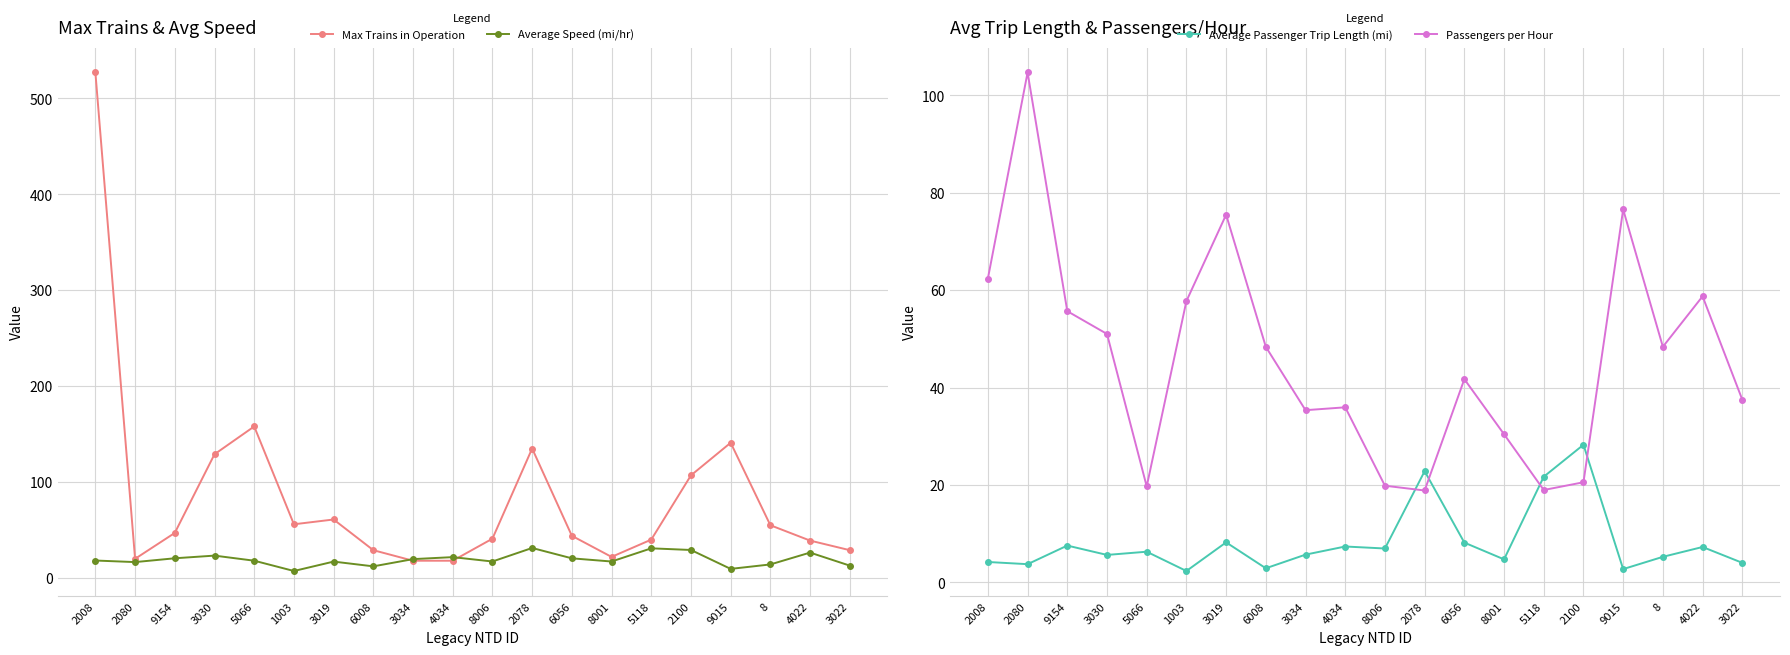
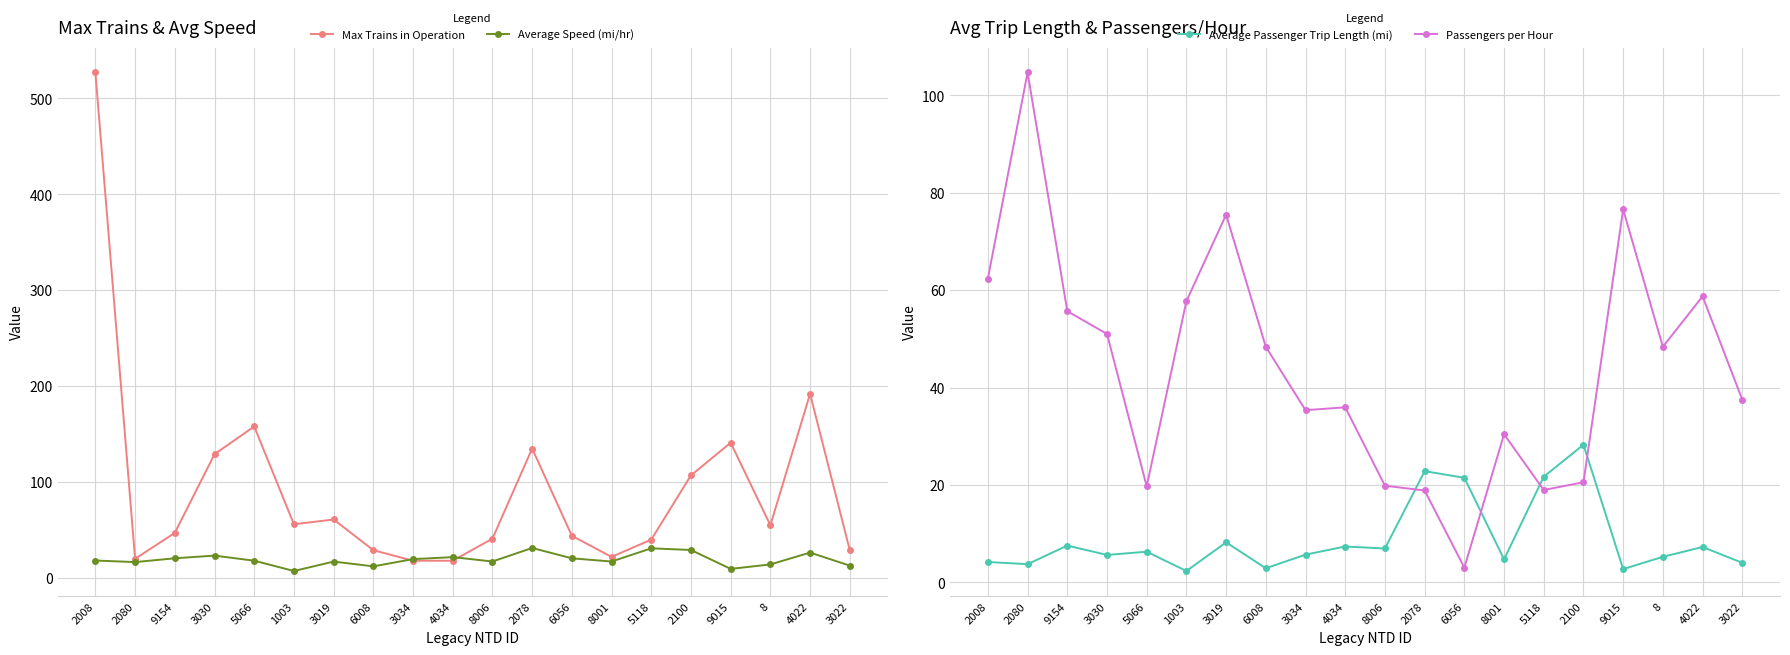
  {
    "Max Trains & Avg Speed": {
      "Max Trains in Operation": {
        "2008": 530,
        "2080": 20,
        "9154": 50,
        "3030": 130,
        "5066": 160,
        "1003": 60,
        "3019": 60,
        "6008": 30,
        "4034": 20,
        "8006": 40,
        "2078": 140,
        "6056": 40,
        "8001": 20,
        "5118": 40,
        "2100": 110,
        "9015": 140,
        "8": 60,
-       "4022": 40,
+       "4022": 190,
        "3022": 30
      },
      "Average Speed (mi/hr)": {
        "2008": 20,
        "2080": 20,
        "9154": 20,
        "3030": 20,
        "5066": 20,
        "1003": 10,
        "3019": 20,
        "6008": 10,
        "4034": 20,
        "8006": 20,
        "2078": 30,
        "6056": 20,
        "8001": 20,
        "5118": 30,
        "2100": 30,
        "9015": 10,
        "8": 10,
        "4022": 30,
        "3022": 10
      }
    },
    "Avg Trip Length & Passengers/Hour": {
      "Average Passenger Trip Length (mi)": {
        "2008": 4,
        "2080": 4,
        "9154": 8,
        "3030": 6,
        "5066": 6,
        "1003": 2,
        "3019": 8,
        "6008": 3,
        "3034": 6,
        "4034": 7,
        "8006": 7,
        "2078": 23,
-       "6056": 8,
+       "6056": 21,
        "8001": 5,
        "5118": 22,
        "2100": 28,
        "9015": 3,
        "8": 5,
        "4022": 7,
        "3022": 4
      },
      "Passengers per Hour": {
        "2008": 62,
        "2080": 105,
        "9154": 56,
        "3030": 51,
        "5066": 20,
        "1003": 58,
        "3019": 76,
        "6008": 48,
        "3034": 35,
        "4034": 36,
        "8006": 20,
        "2078": 19,
-       "6056": 42,
+       "6056": 3,
        "8001": 30,
        "5118": 19,
        "2100": 21,
        "9015": 77,
        "8": 48,
        "4022": 59,
        "3022": 38
      }
    }
  }
